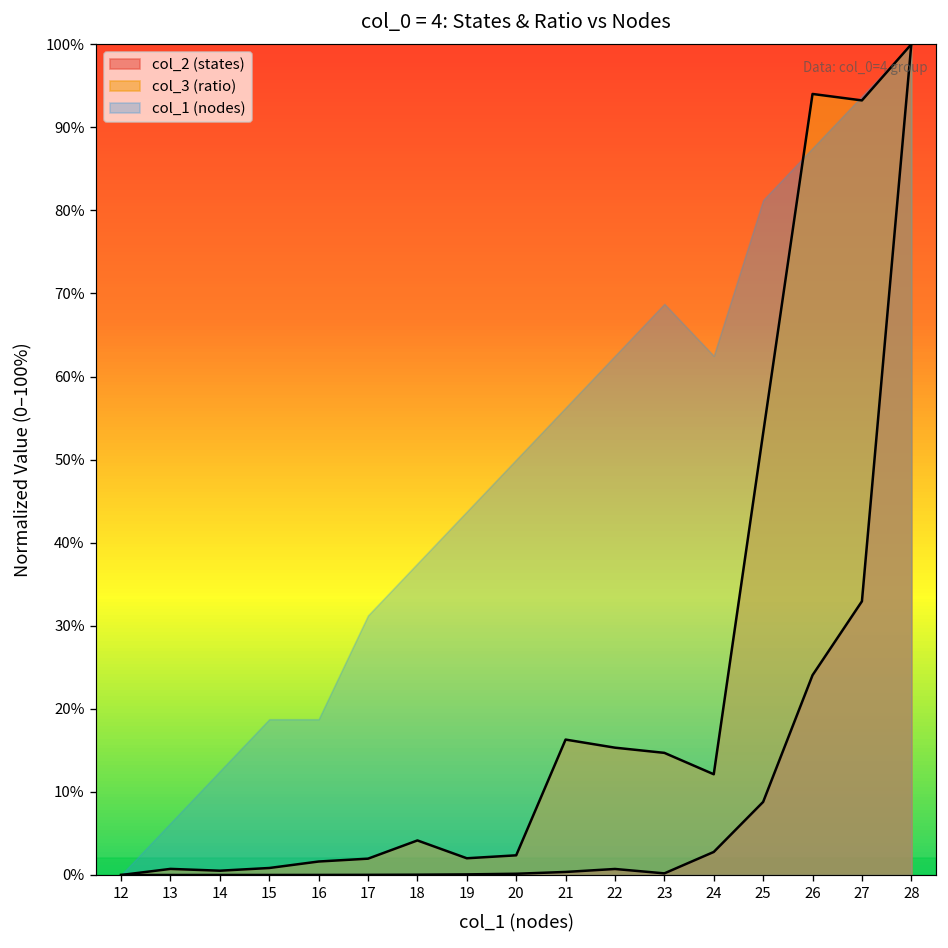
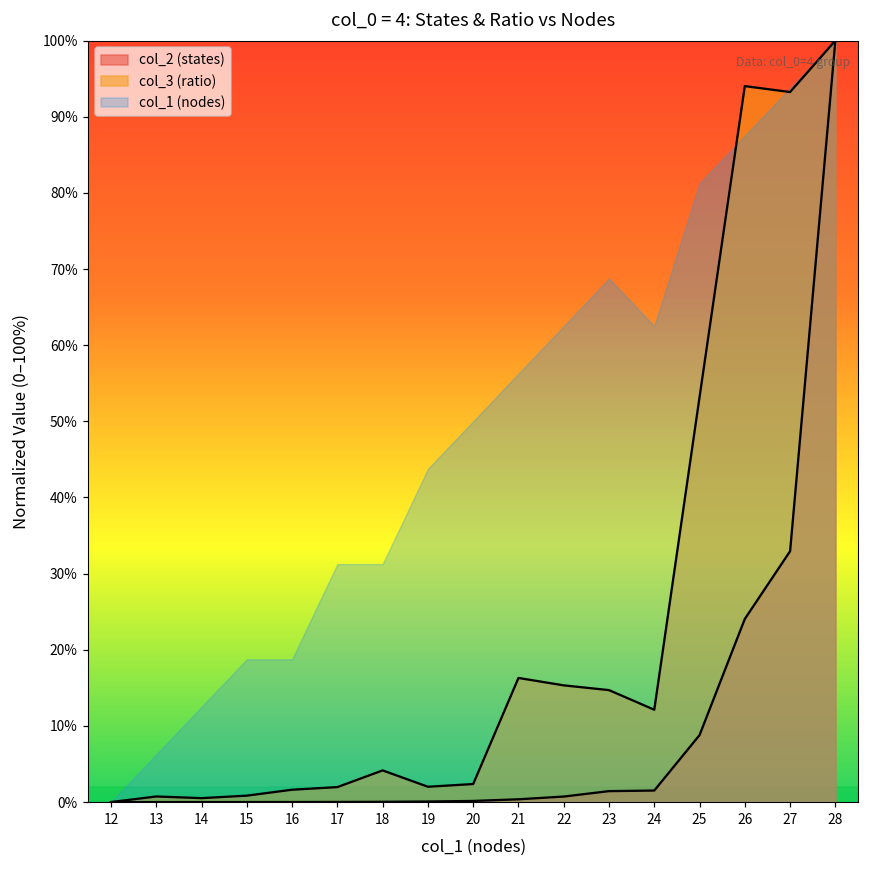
  {
    "col_2 (states)": {
      "13": "0%",
      "14": "0%",
      "15": "0%",
      "16": "0%",
      "17": "0%",
      "18": "0%",
      "19": "0%",
      "20": "0%",
      "21": "0%",
      "22": "1%",
-     "23": "0%",
-     "24": "3%",
+     "23": "1%",
+     "24": "2%",
      "25": "9%",
      "26": "24%",
      "27": "33%"
    },
    "col_3 (ratio)": {
      "13": "1%",
      "14": "1%",
      "15": "1%",
      "16": "2%",
      "17": "2%",
      "18": "4%",
      "19": "2%",
      "20": "2%",
      "21": "16%",
      "22": "15%",
      "23": "15%",
      "24": "12%",
      "25": "53%",
      "26": "94%",
      "27": "93%"
    },
    "col_1 (nodes)": {
      "13": "6%",
      "14": "13%",
      "15": "19%",
      "16": "19%",
      "17": "31%",
-     "18": "38%",
+     "18": "31%",
      "19": "44%",
      "20": "50%",
      "21": "56%",
      "22": "63%",
      "23": "69%",
      "24": "63%",
      "25": "81%",
      "26": "88%",
      "27": "94%"
    }
  }
